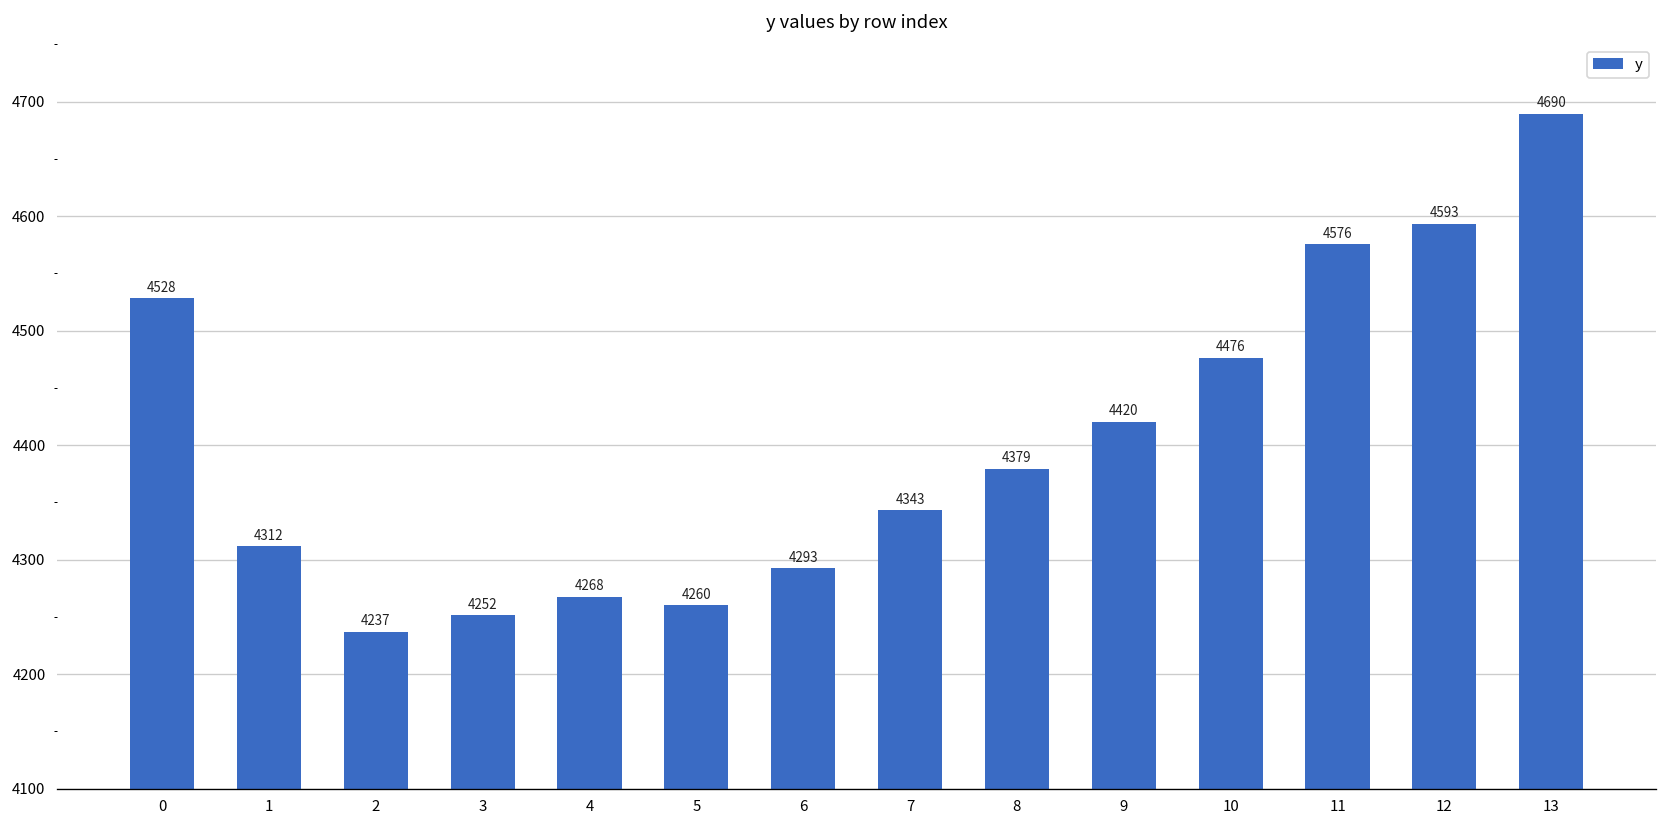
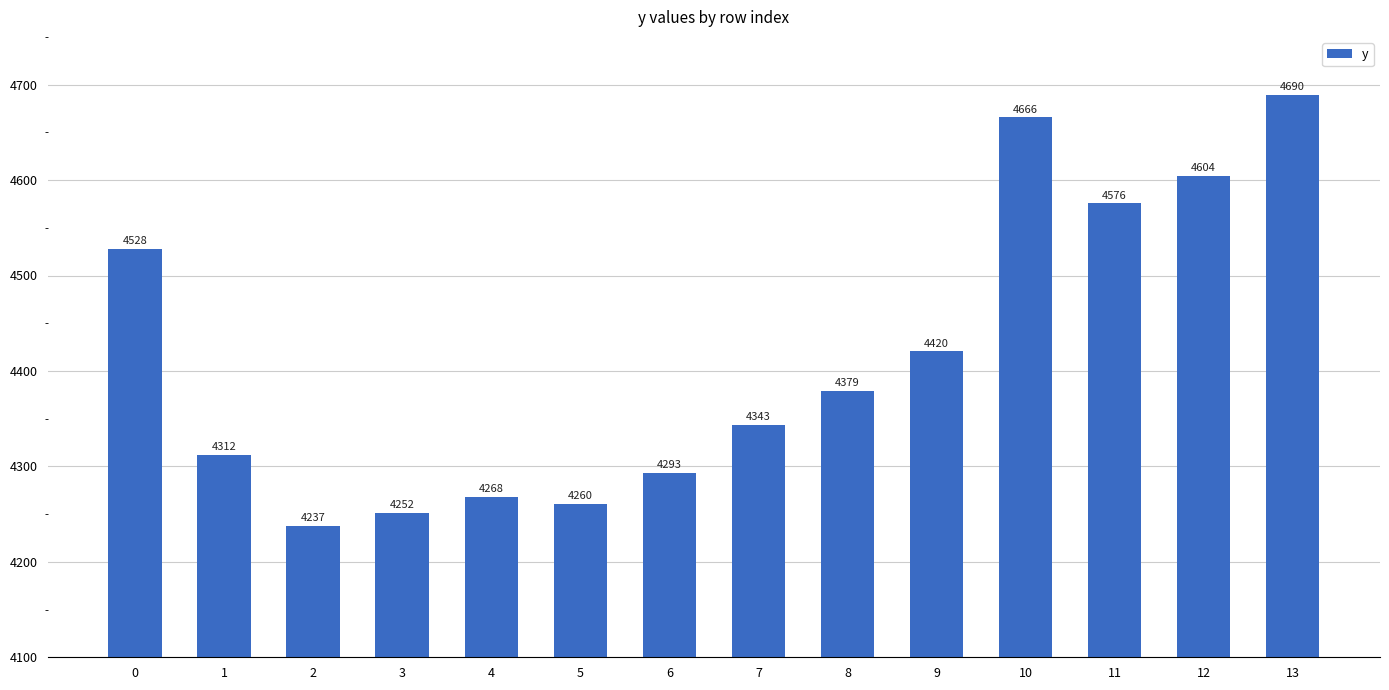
  {
    "0": 4528,
    "1": 4312,
    "2": 4237,
    "3": 4252,
    "4": 4268,
    "5": 4260,
    "6": 4293,
    "7": 4343,
    "8": 4379,
    "9": 4420,
-   "10": 4476,
+   "10": 4666,
    "11": 4576,
-   "12": 4593,
+   "12": 4604,
    "13": 4690
  }
